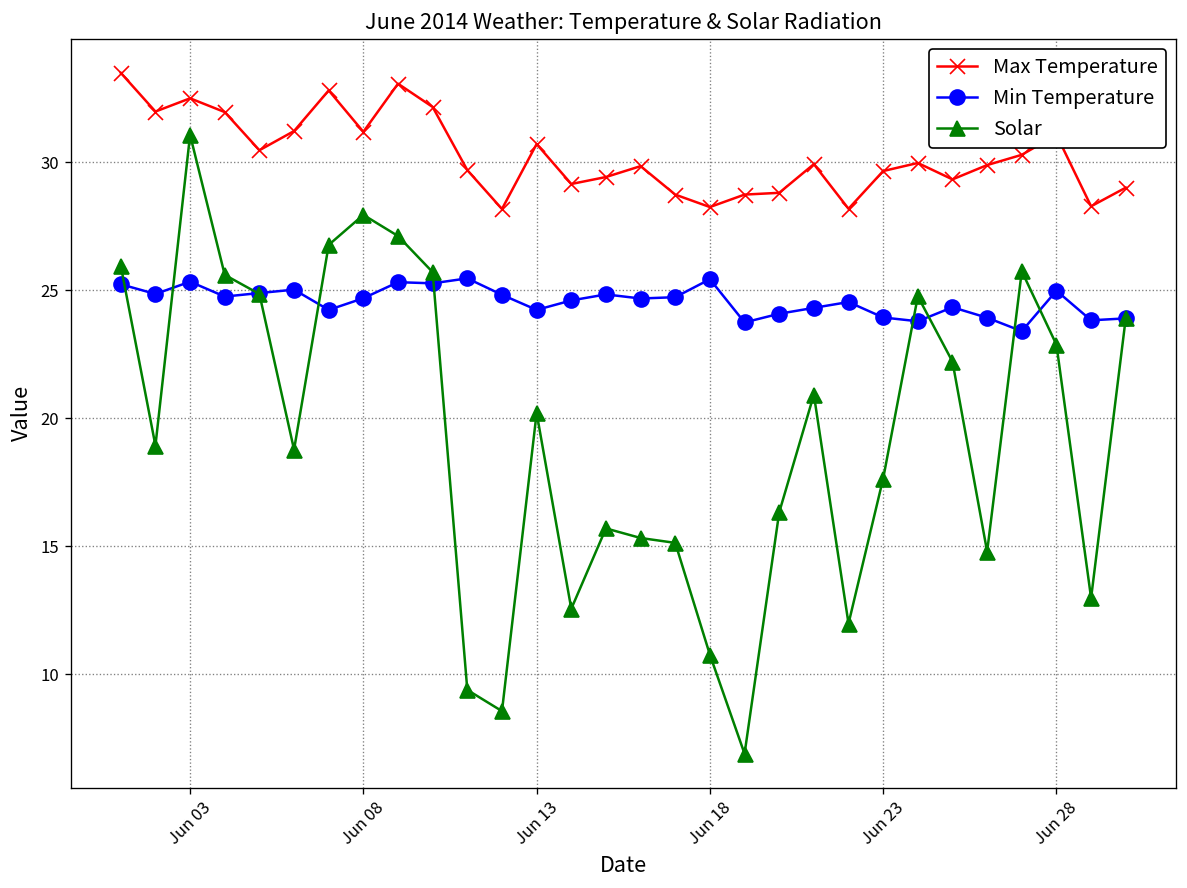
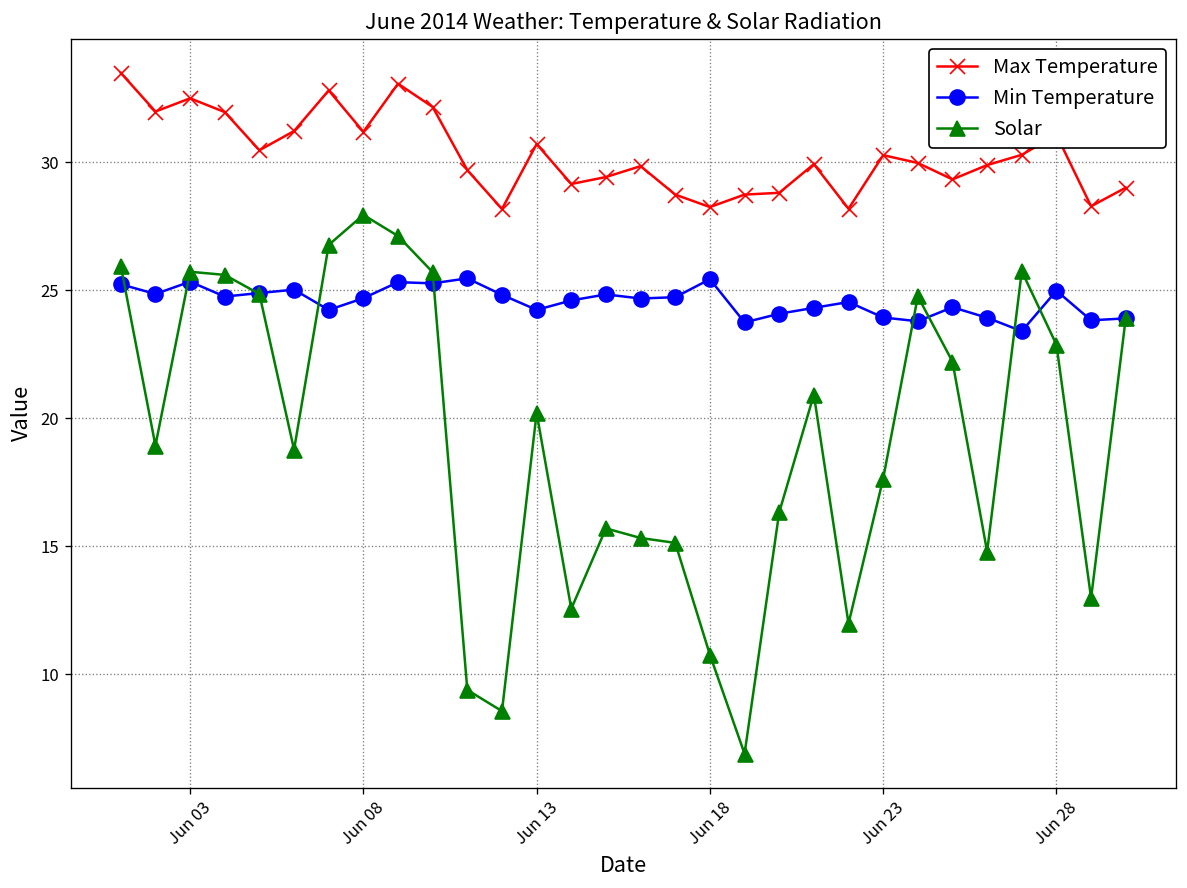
  {
    "Max Temperature": {
      "Jun 03": 32.5,
      "Jun 08": 31.2,
      "Jun 13": 30.7,
      "Jun 18": 28.3,
-     "Jun 23": 29.7
+     "Jun 23": 30.3
    },
    "Min Temperature": {
      "Jun 03": 25.3,
      "Jun 08": 24.7,
      "Jun 13": 24.2,
      "Jun 18": 25.4,
      "Jun 23": 23.9,
      "Jun 28": 25.0
    },
    "Solar": {
-     "Jun 03": 31.1,
+     "Jun 03": 25.7,
      "Jun 08": 27.9,
      "Jun 13": 20.2,
      "Jun 18": 10.8,
      "Jun 23": 17.6,
      "Jun 28": 22.9
    }
  }
